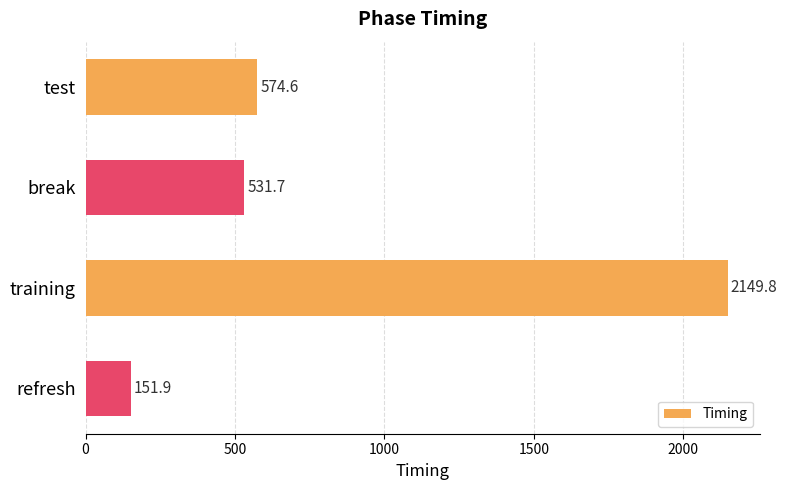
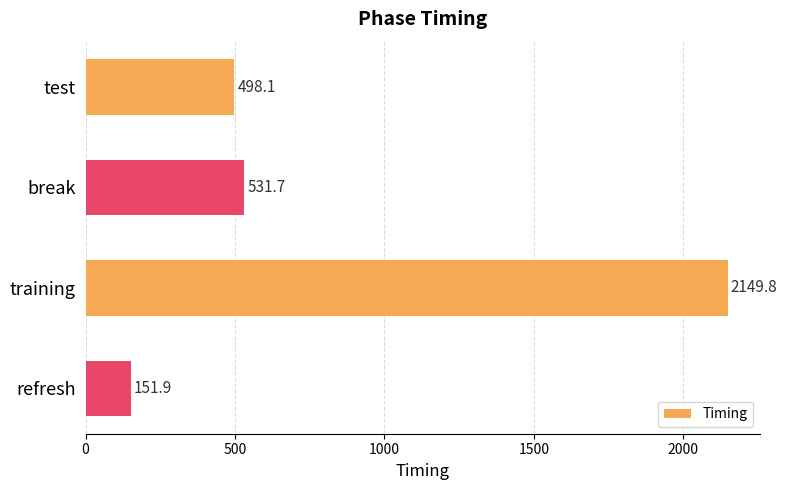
  {
-   "test": 574.6,
+   "test": 498.1,
    "break": 531.7,
    "training": 2149.8,
    "refresh": 151.9
  }
